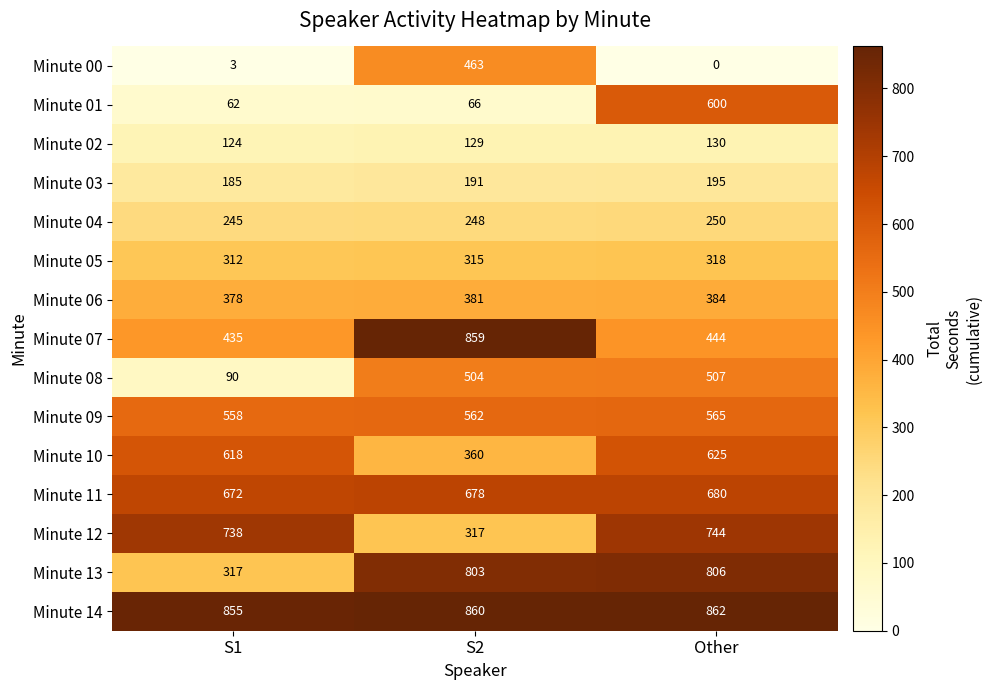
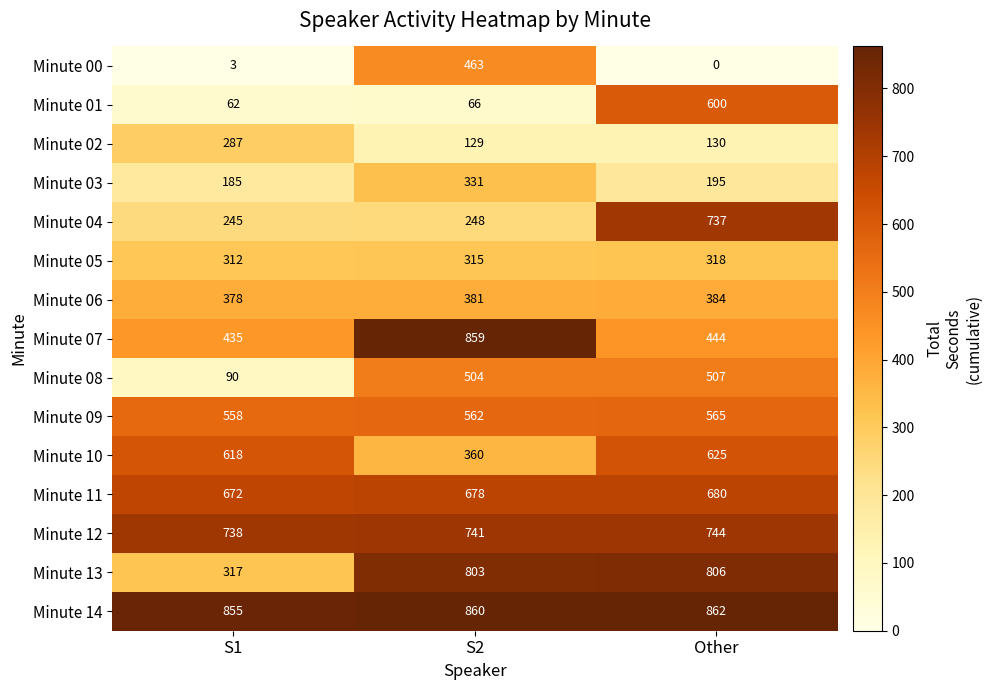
  {
    "Minute 00": {
      "S1": 3,
      "S2": 463,
      "Other": 0
    },
    "Minute 01": {
      "S1": 62,
      "S2": 66,
      "Other": 600
    },
    "Minute 02": {
-     "S1": 124,
+     "S1": 287,
      "S2": 129,
      "Other": 130
    },
    "Minute 03": {
      "S1": 185,
-     "S2": 191,
+     "S2": 331,
      "Other": 195
    },
    "Minute 04": {
      "S1": 245,
      "S2": 248,
-     "Other": 250
+     "Other": 737
    },
    "Minute 05": {
      "S1": 312,
      "S2": 315,
      "Other": 318
    },
    "Minute 06": {
      "S1": 378,
      "S2": 381,
      "Other": 384
    },
    "Minute 07": {
      "S1": 435,
      "S2": 859,
      "Other": 444
    },
    "Minute 08": {
      "S1": 90,
      "S2": 504,
      "Other": 507
    },
    "Minute 09": {
      "S1": 558,
      "S2": 562,
      "Other": 565
    },
    "Minute 10": {
      "S1": 618,
      "S2": 360,
      "Other": 625
    },
    "Minute 11": {
      "S1": 672,
      "S2": 678,
      "Other": 680
    },
    "Minute 12": {
      "S1": 738,
-     "S2": 317,
+     "S2": 741,
      "Other": 744
    },
    "Minute 13": {
      "S1": 317,
      "S2": 803,
      "Other": 806
    },
    "Minute 14": {
      "S1": 855,
      "S2": 860,
      "Other": 862
    }
  }
